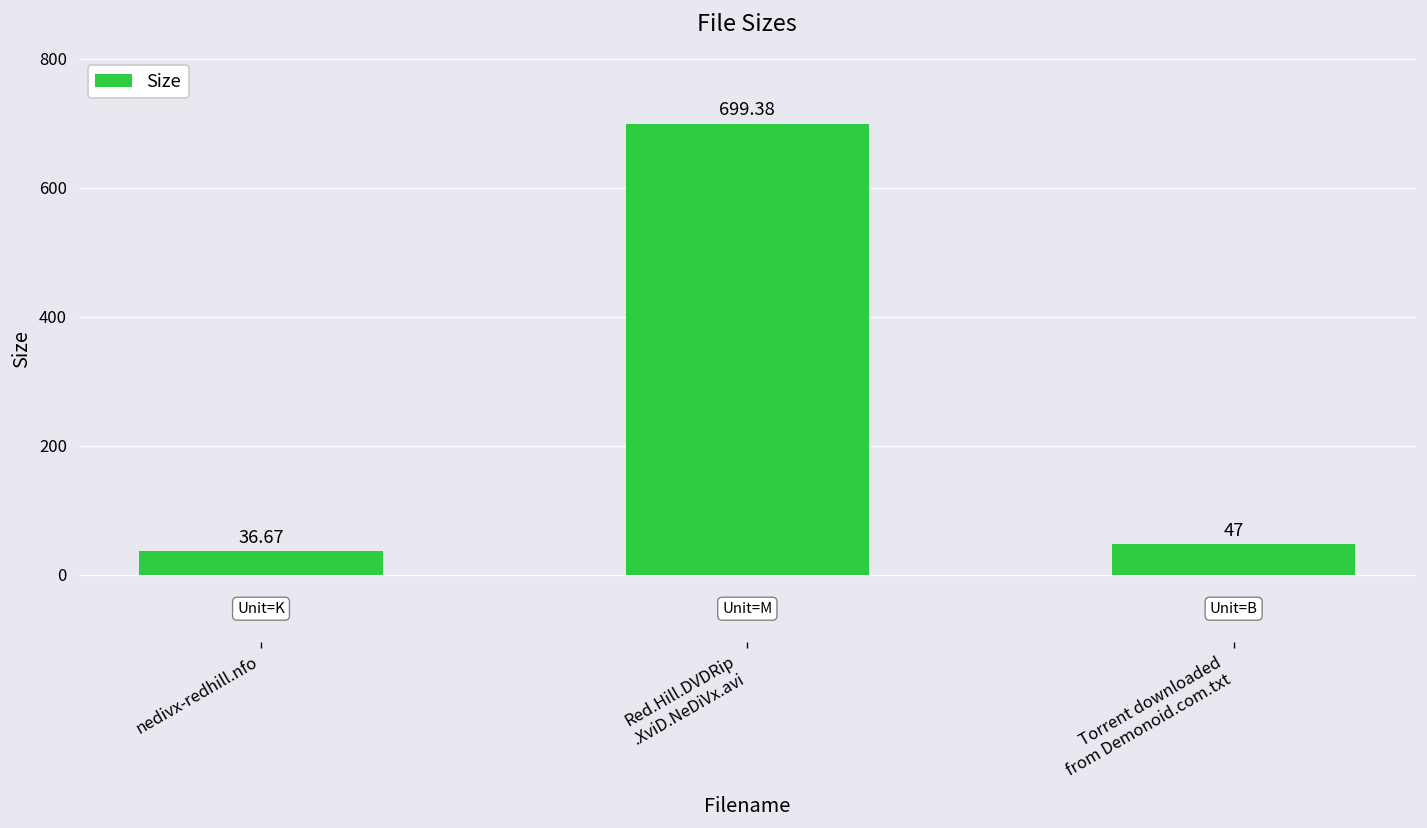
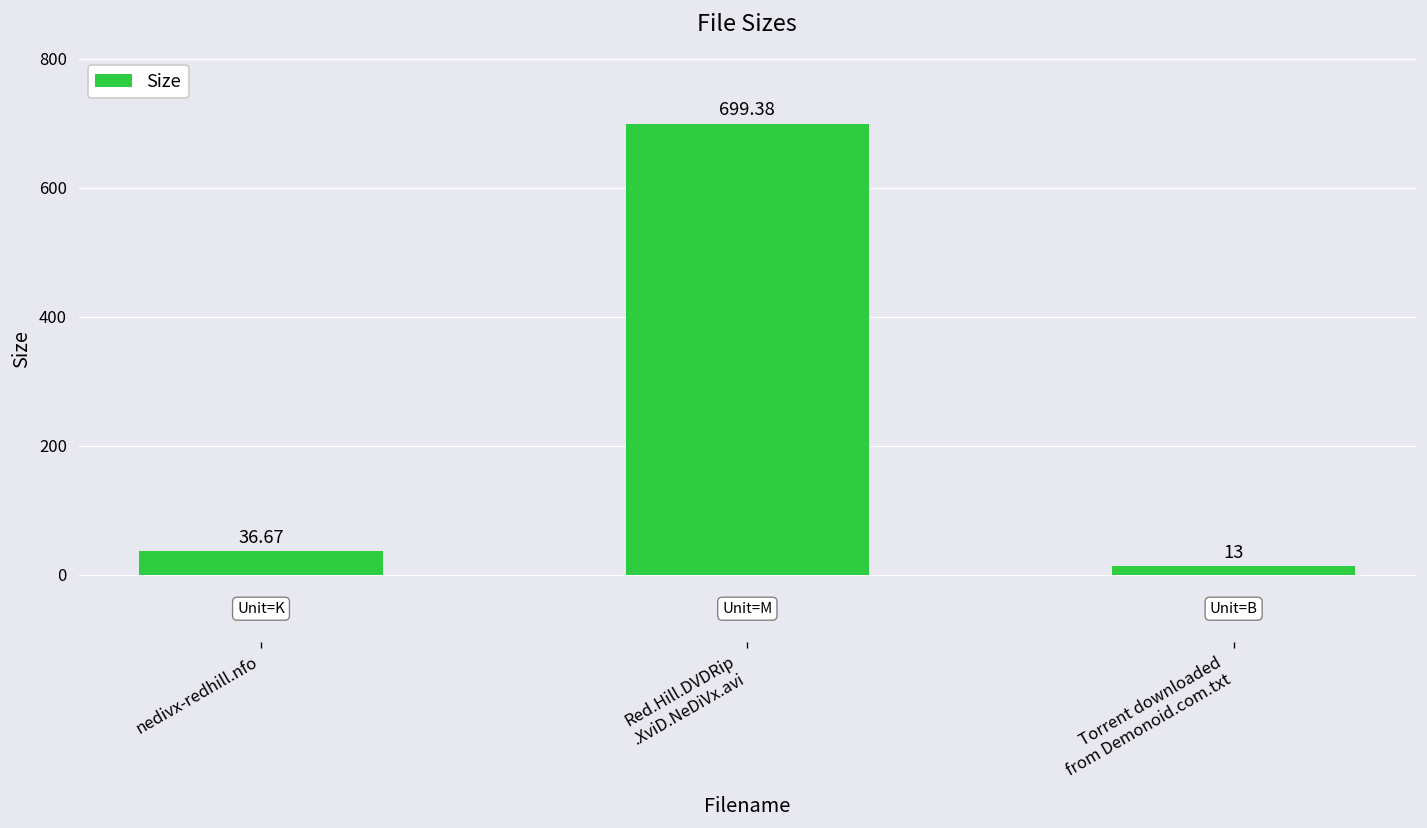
  {
    "nedivx-redhill.nfo": 36.67,
    "Red.Hill.DVDRip .XviD.NeDiVx.avi": 699.38,
-   "Torrent downloaded from Demonoid.com.txt": 47
+   "Torrent downloaded from Demonoid.com.txt": 13
  }
